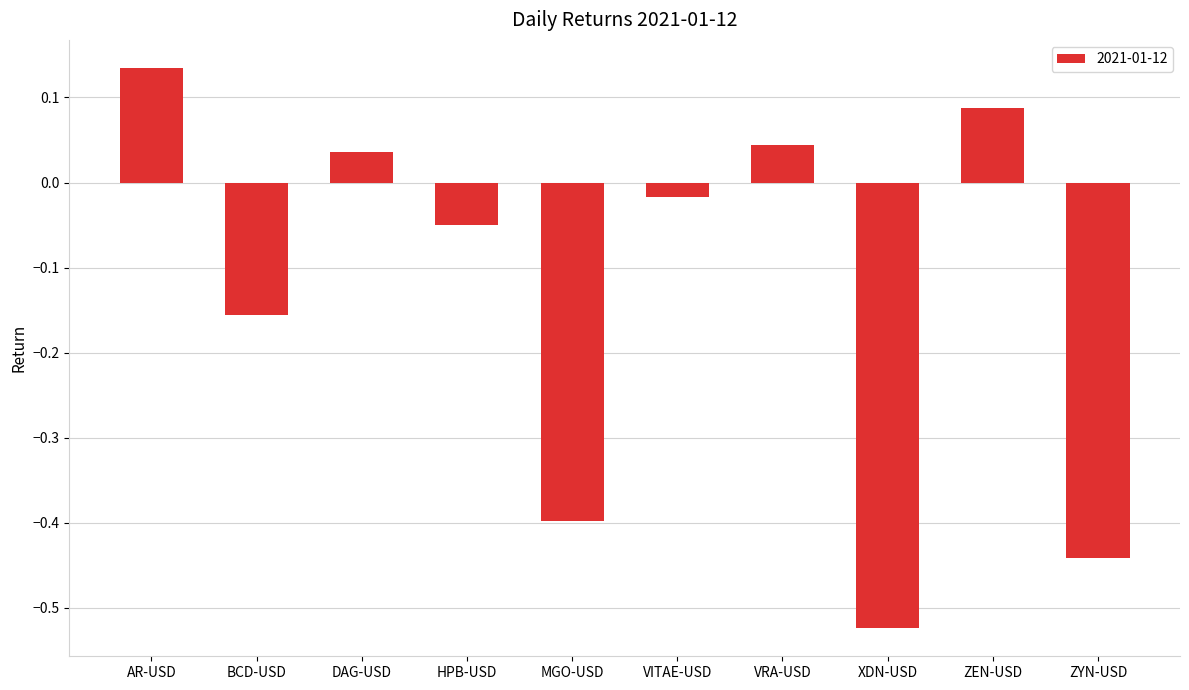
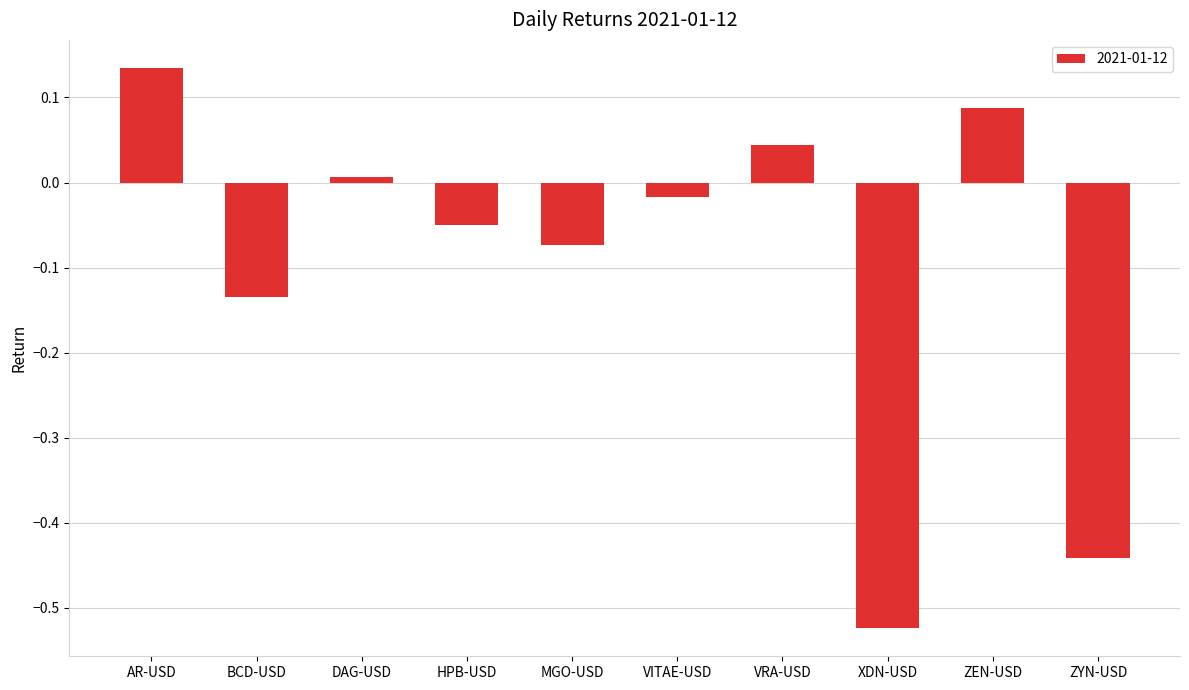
  {
    "AR-USD": 0.13,
-   "BCD-USD": -0.16,
-   "DAG-USD": 0.04,
+   "BCD-USD": -0.13,
+   "DAG-USD": 0.01,
    "HPB-USD": -0.05,
-   "MGO-USD": -0.40,
+   "MGO-USD": -0.07,
    "VITAE-USD": -0.02,
    "VRA-USD": 0.04,
    "XDN-USD": -0.52,
    "ZEN-USD": 0.09,
    "ZYN-USD": -0.44
  }
